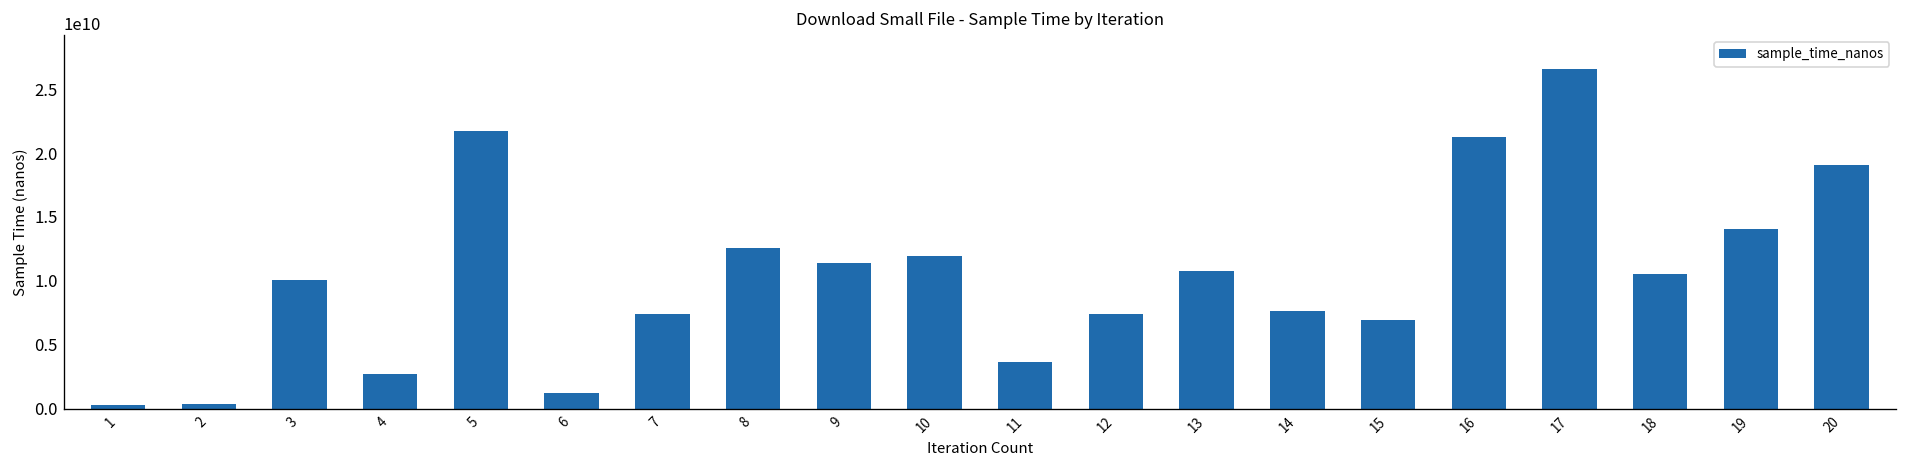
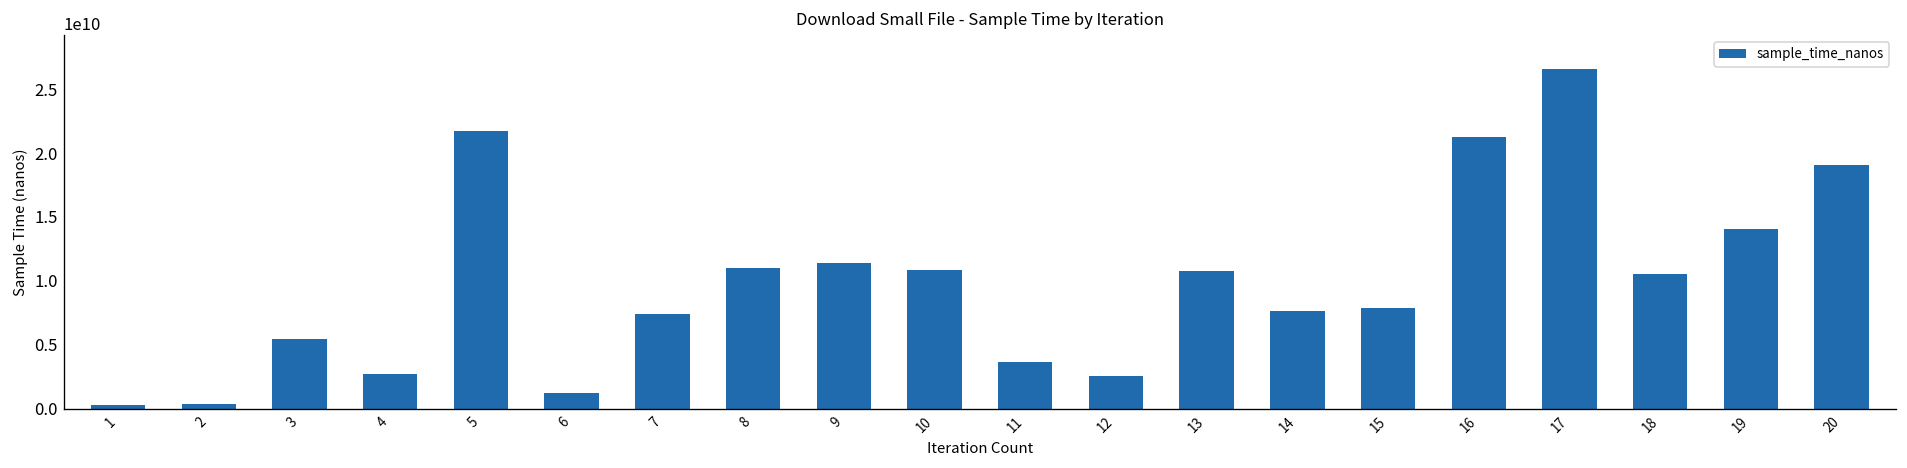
  {
    "1": 300000000,
    "2": 400000000,
-   "3": 10100000000,
+   "3": 5400000000,
    "4": 2700000000,
    "5": 21800000000,
    "6": 1300000000,
    "7": 7400000000,
-   "8": 12600000000,
+   "8": 11000000000,
    "9": 11400000000,
-   "10": 12000000000,
+   "10": 10900000000,
    "11": 3700000000,
-   "12": 7400000000,
+   "12": 2500000000,
    "13": 10800000000,
    "14": 7700000000,
-   "15": 6900000000,
+   "15": 7900000000,
    "16": 21300000000,
    "17": 26600000000,
    "18": 10600000000,
    "19": 14000000000,
    "20": 19100000000
  }
